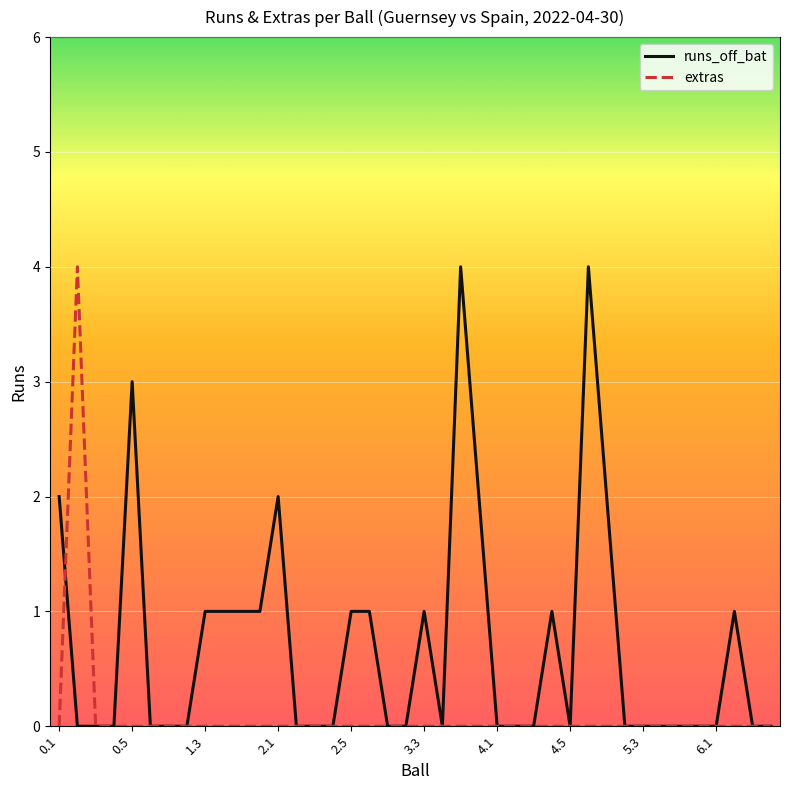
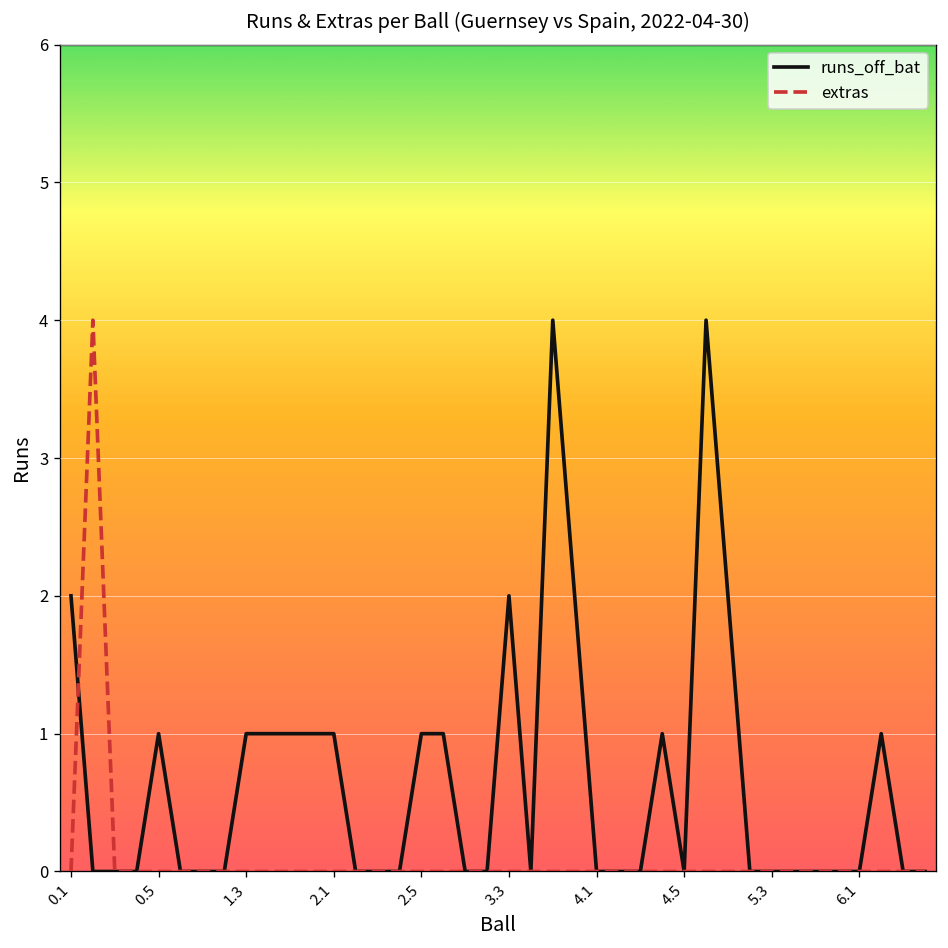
  {
    "runs_off_bat": {
      "0.1": 2,
-     "0.5": 3,
+     "0.5": 1,
      "1.3": 1,
-     "2.1": 2,
+     "2.1": 1,
      "2.5": 1,
-     "3.3": 1
+     "3.3": 2
    },
    "extras": {
      "0.1": 0,
      "0.5": 0,
      "1.3": 0,
      "2.1": 0,
      "2.5": 0,
      "3.3": 0
    }
  }
